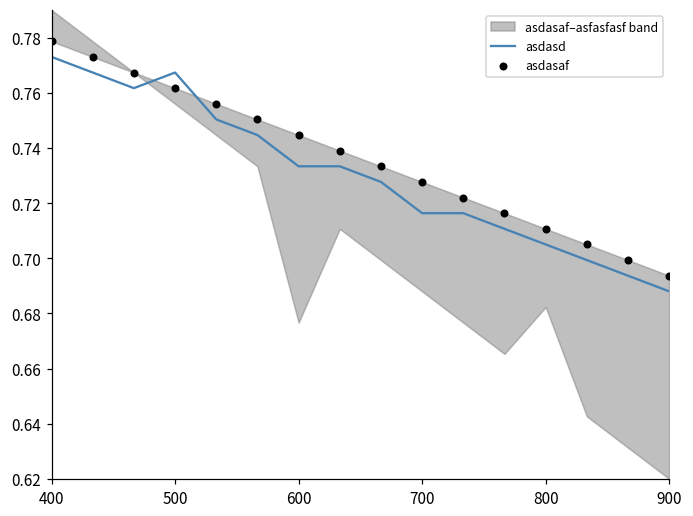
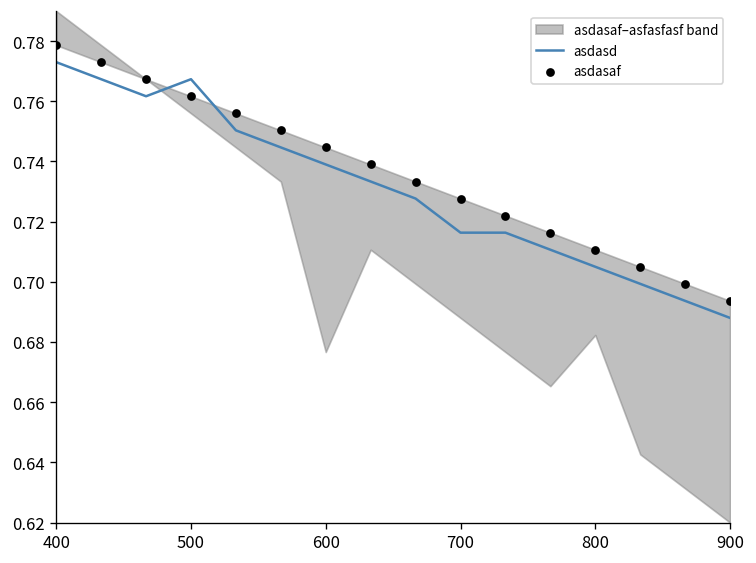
  {
    "asdasd": {
      "400": 0.773,
      "500": 0.767,
-     "600": 0.733,
+     "600": 0.739,
      "700": 0.716,
      "800": 0.705,
      "900": 0.688
    }
  }
